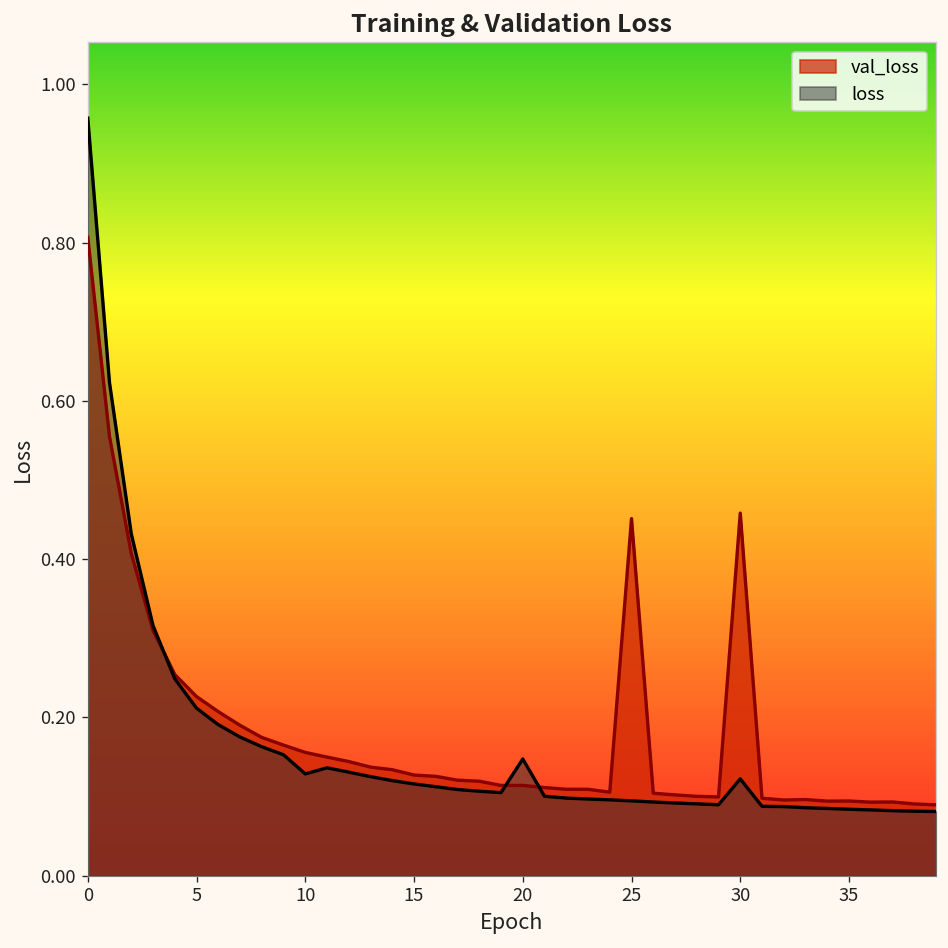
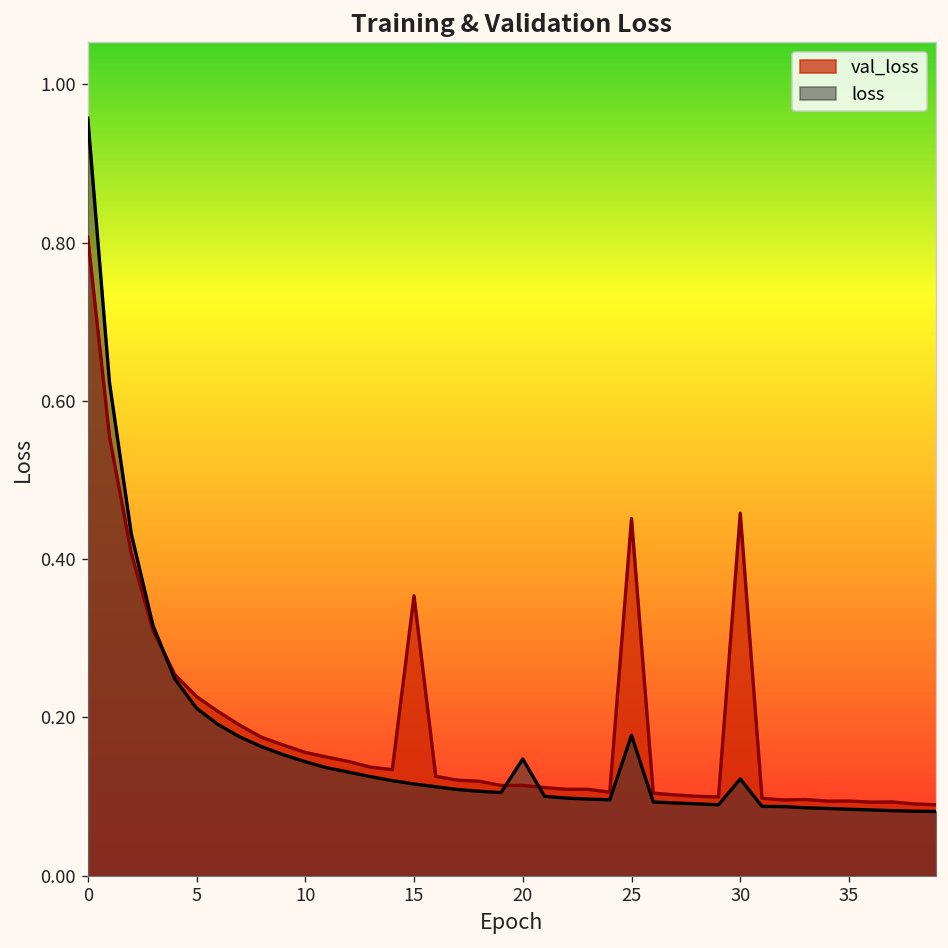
  {
    "val_loss": {
      "0": 0.81,
      "5": 0.23,
      "10": 0.16,
-     "15": 0.13,
+     "15": 0.35,
      "20": 0.11,
      "25": 0.45,
      "30": 0.46,
      "35": 0.09
    },
    "loss": {
      "0": 0.96,
      "5": 0.21,
-     "10": 0.13,
+     "10": 0.14,
      "15": 0.12,
      "20": 0.15,
-     "25": 0.09,
+     "25": 0.18,
      "30": 0.12,
      "35": 0.08
    }
  }
